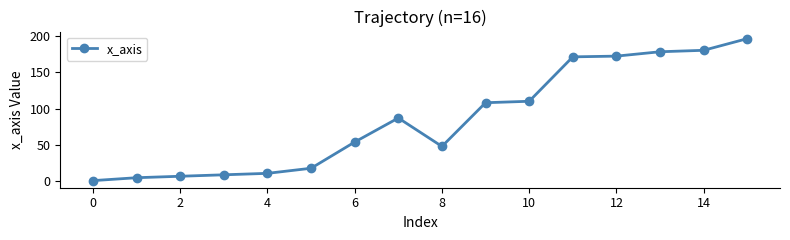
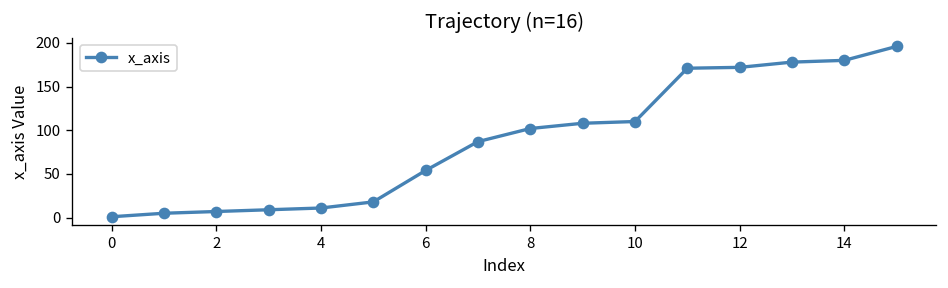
  {
    "0": 0,
    "2": 10,
    "4": 10,
    "6": 50,
-   "8": 50,
+   "8": 100,
    "10": 110,
    "12": 170,
    "14": 180
  }
